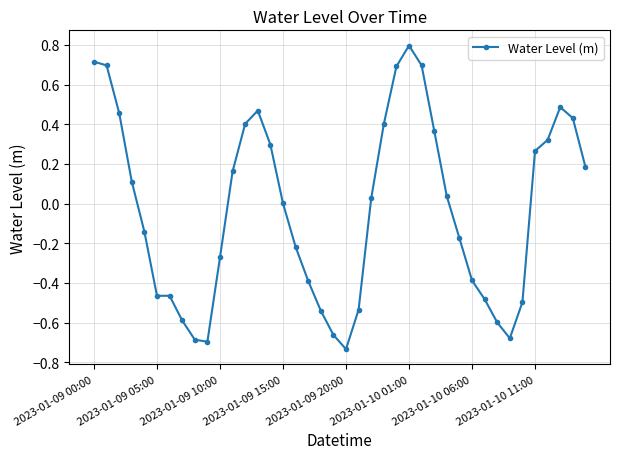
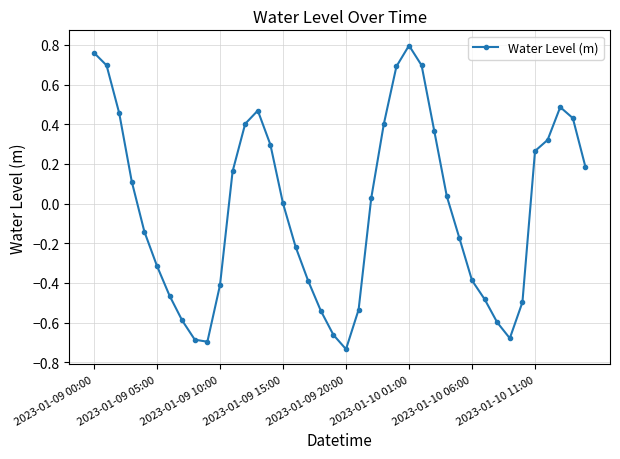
  {
-   "2023-01-09 00:00": 0.72,
-   "2023-01-09 05:00": -0.47,
-   "2023-01-09 10:00": -0.27,
+   "2023-01-09 00:00": 0.76,
+   "2023-01-09 05:00": -0.31,
+   "2023-01-09 10:00": -0.41,
    "2023-01-09 15:00": 0.00,
    "2023-01-09 20:00": -0.73,
    "2023-01-10 01:00": 0.80,
    "2023-01-10 06:00": -0.39,
    "2023-01-10 11:00": 0.26
  }
